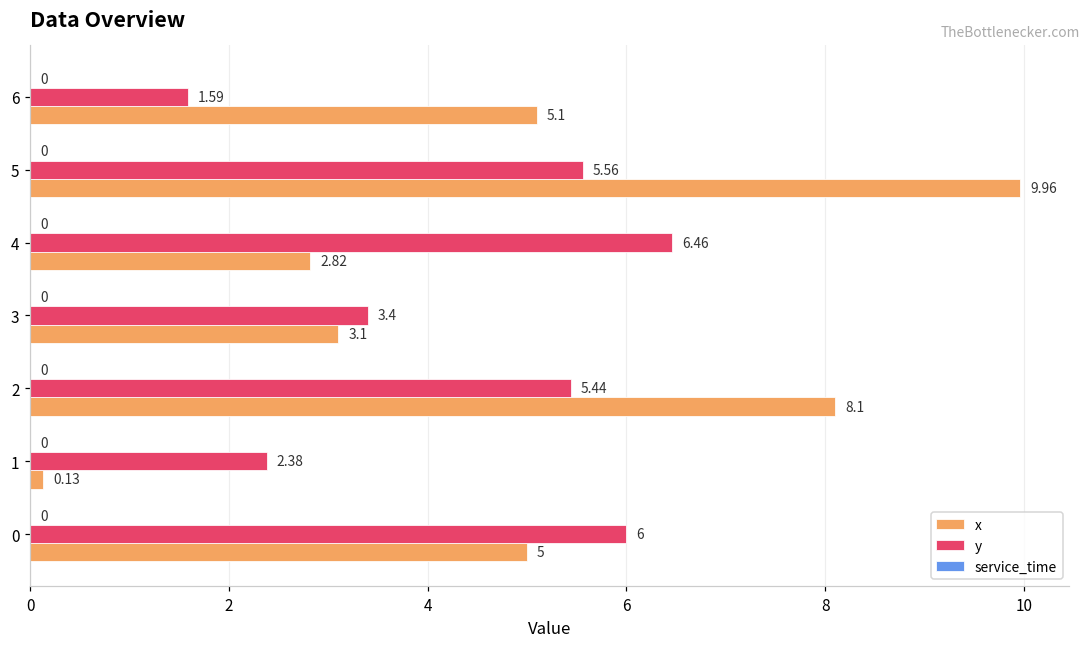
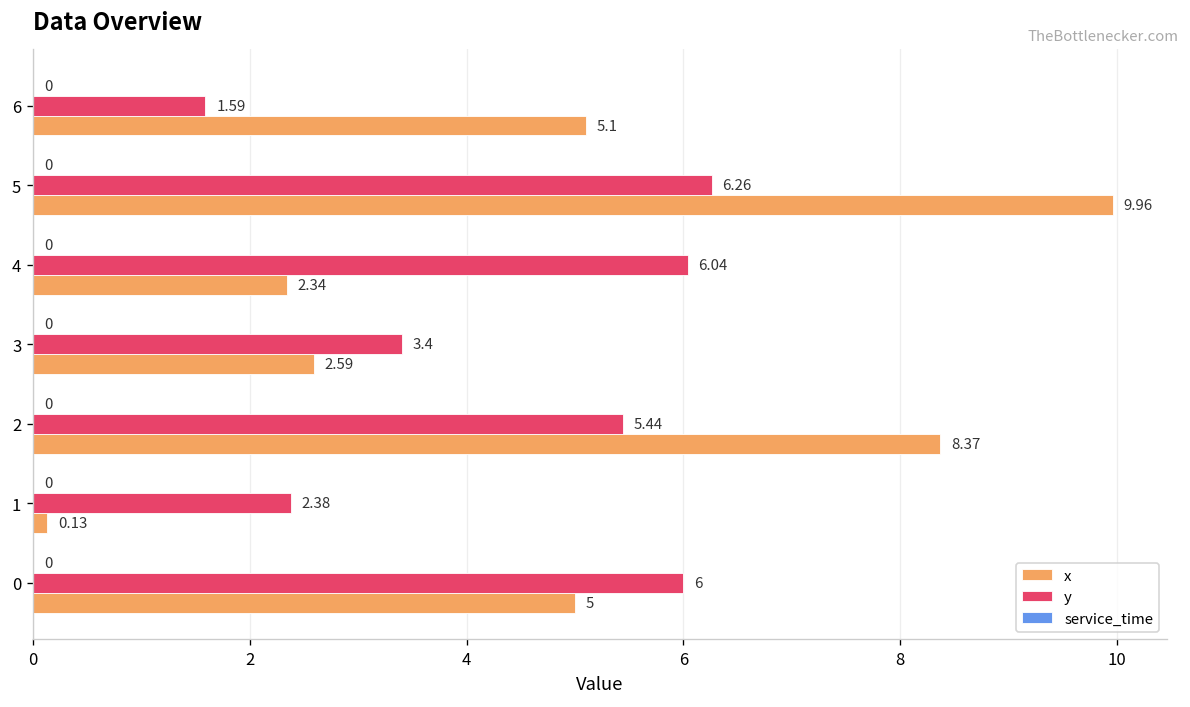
  {
    "x": {
      "6": 5.1,
      "5": 9.96,
-     "4": 2.82,
-     "3": 3.1,
-     "2": 8.1,
+     "4": 2.34,
+     "3": 2.59,
+     "2": 8.37,
      "1": 0.13,
      "0": 5
    },
    "y": {
      "6": 1.59,
-     "5": 5.56,
-     "4": 6.46,
+     "5": 6.26,
+     "4": 6.04,
      "3": 3.4,
      "2": 5.44,
      "1": 2.38,
      "0": 6
    },
    "service_time": {
      "6": 0,
      "5": 0,
      "4": 0,
      "3": 0,
      "2": 0,
      "1": 0,
      "0": 0
    }
  }
